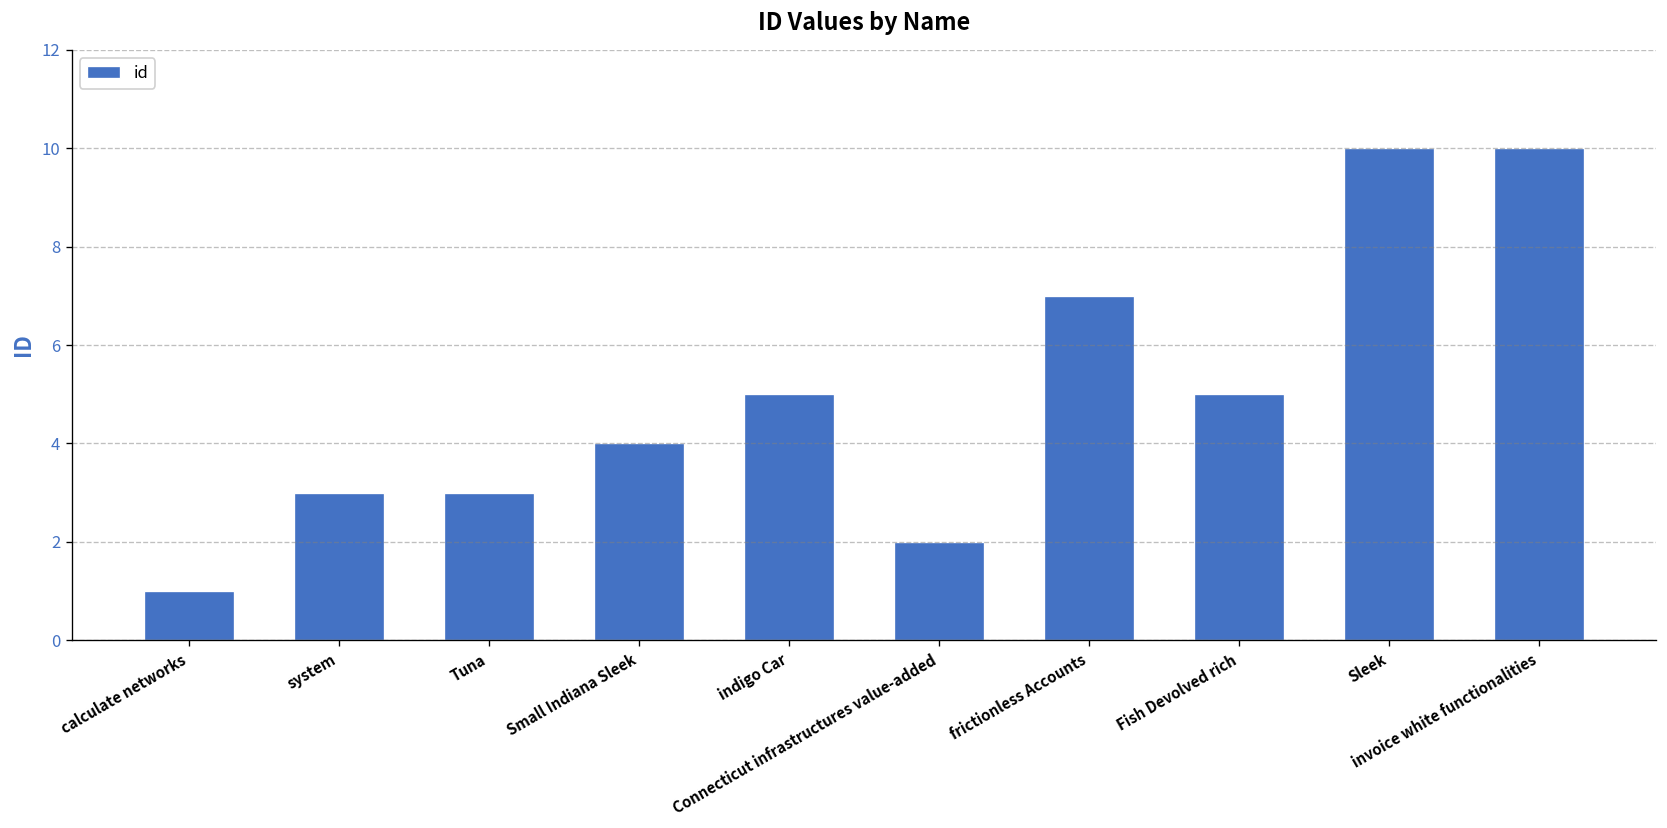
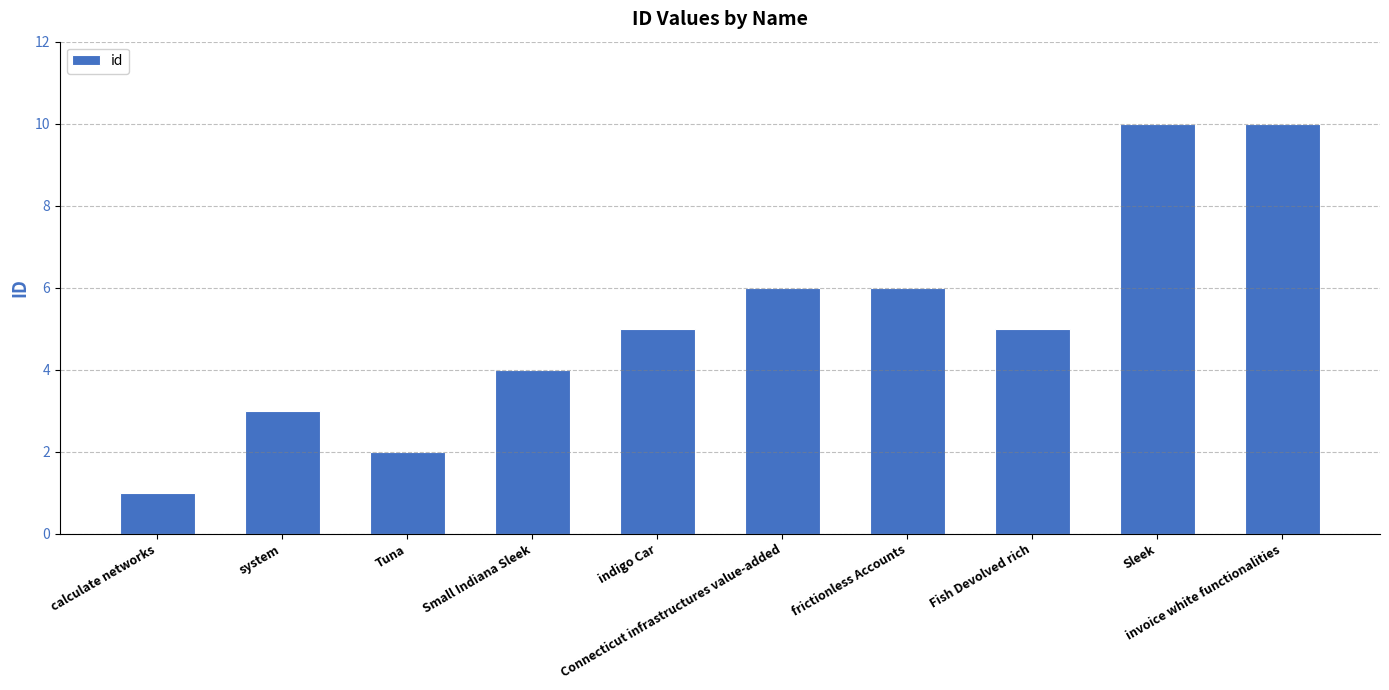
  {
    "calculate networks": 1,
    "system": 3,
-   "Tuna": 3,
+   "Tuna": 2,
    "Small Indiana Sleek": 4,
    "indigo Car": 5,
-   "Connecticut infrastructures value-added": 2,
-   "frictionless Accounts": 7,
+   "Connecticut infrastructures value-added": 6,
+   "frictionless Accounts": 6,
    "Fish Devolved rich": 5,
    "Sleek": 10,
    "invoice white functionalities": 10
  }
